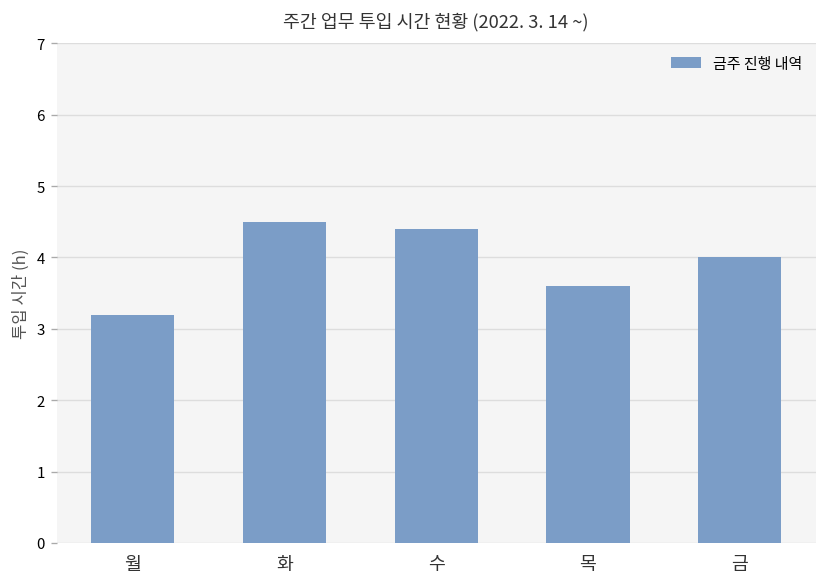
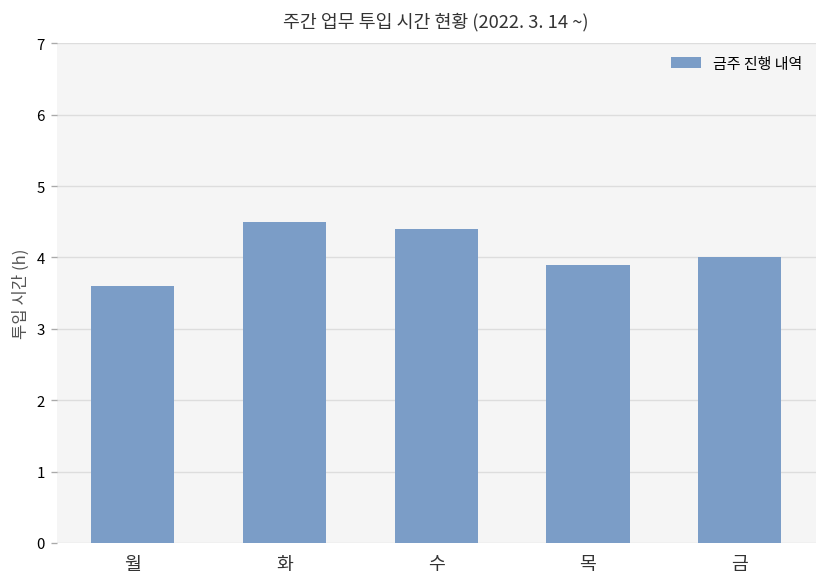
  {
-   "월": 3.2,
+   "월": 3.6,
    "화": 4.5,
    "수": 4.4,
-   "목": 3.6,
+   "목": 3.9,
    "금": 4.0
  }
